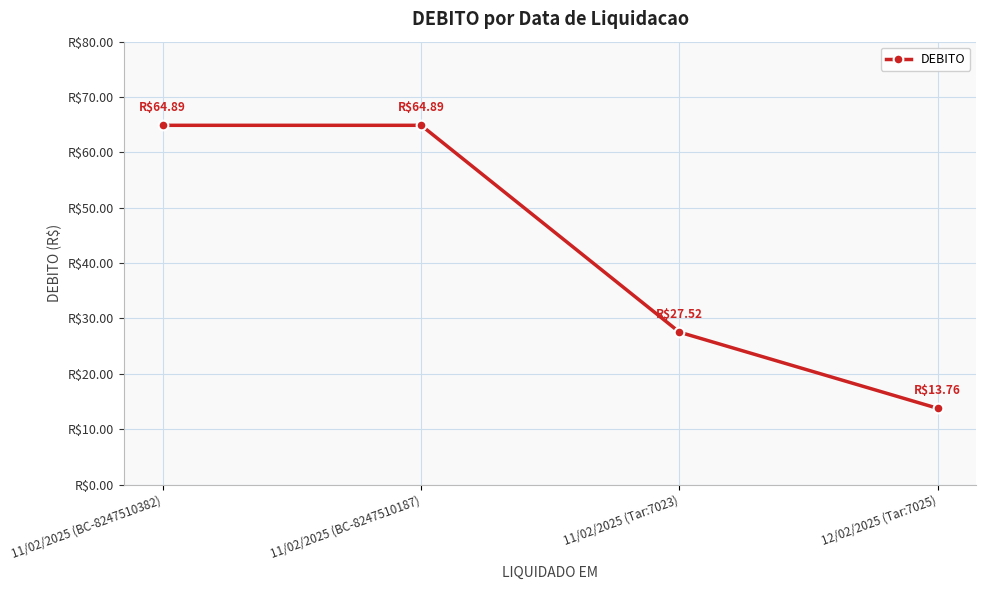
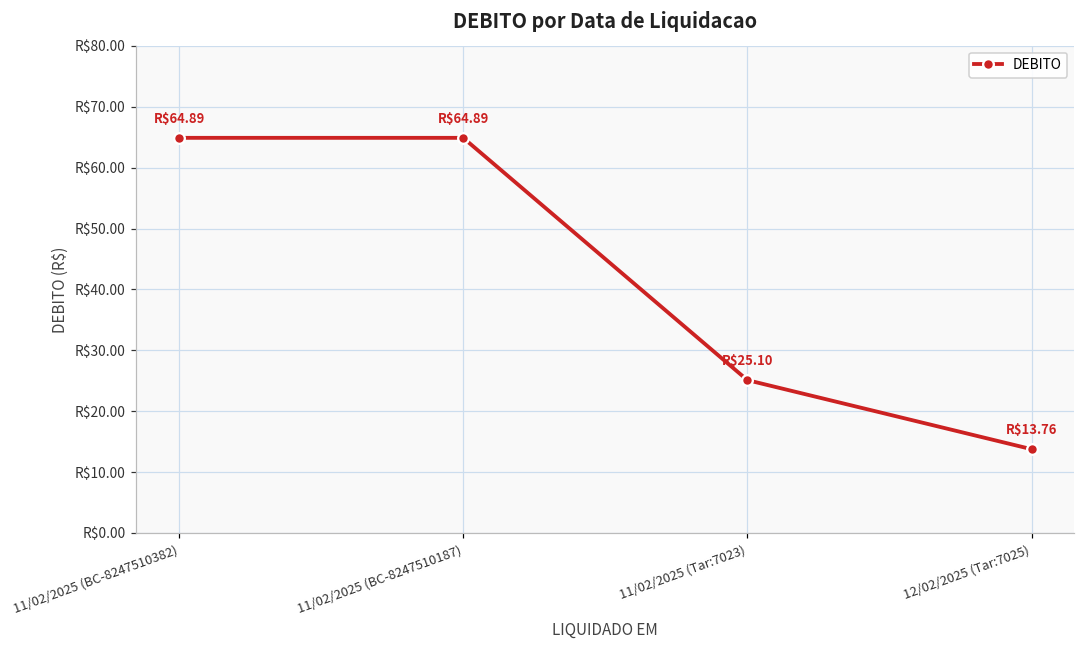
  {
    "11/02/2025 (BC-8247510382)": "$64.89",
    "11/02/2025 (BC-8247510187)": "$64.89",
-   "11/02/2025 (Tar:7023)": "$27.52",
+   "11/02/2025 (Tar:7023)": "$25.10",
    "12/02/2025 (Tar:7025)": "$13.76"
  }
